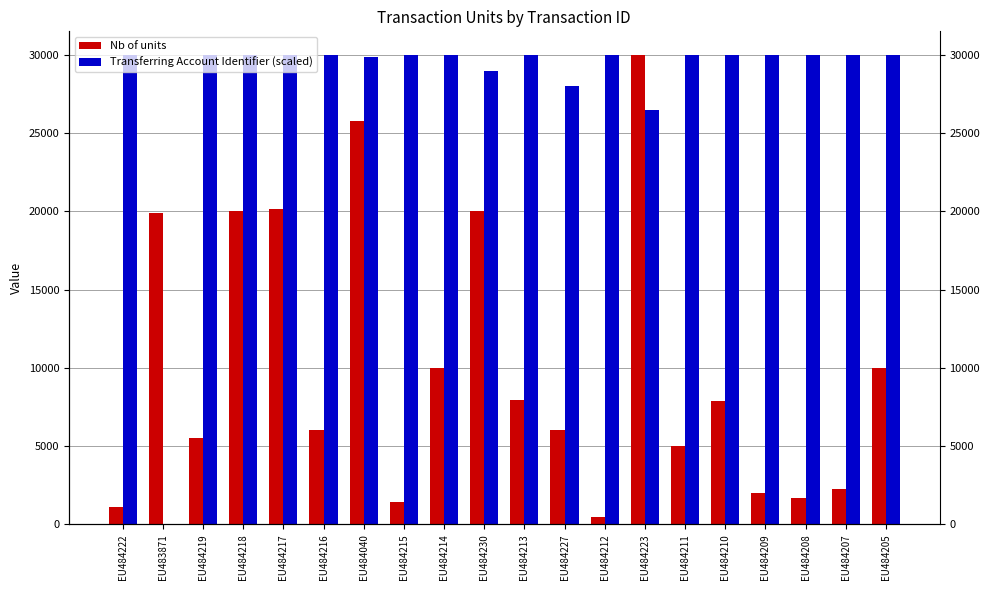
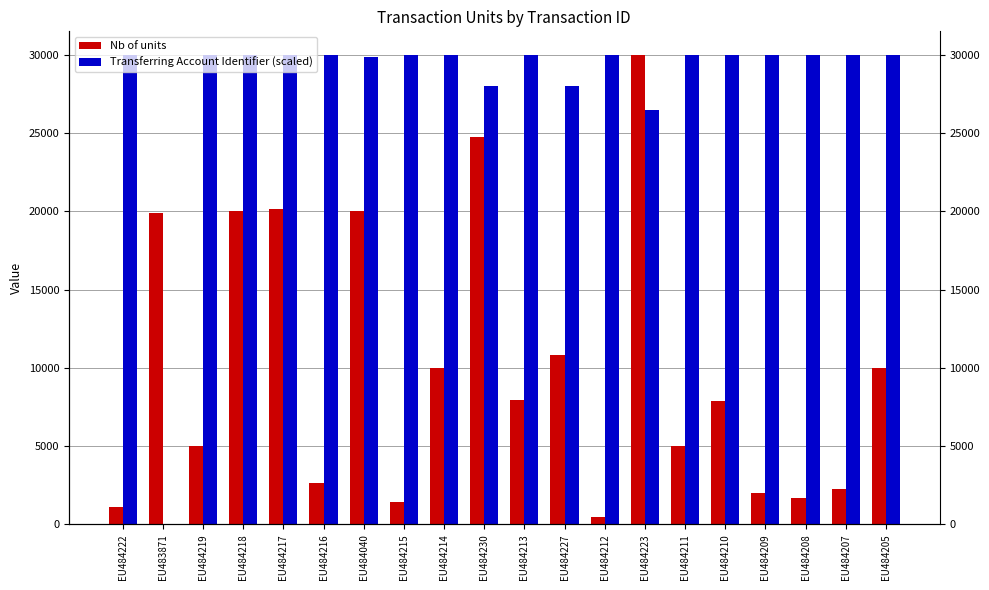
  {
    "Nb of units": {
      "EU484222": 1100,
      "EU483871": 19900,
-     "EU484219": 5500,
+     "EU484219": 5000,
      "EU484218": 20000,
      "EU484217": 20200,
-     "EU484216": 6000,
-     "EU484040": 25800,
+     "EU484216": 2700,
+     "EU484040": 20000,
      "EU484215": 1400,
      "EU484214": 10000,
-     "EU484230": 20000,
+     "EU484230": 24800,
      "EU484213": 7900,
-     "EU484227": 6000,
+     "EU484227": 10800,
      "EU484212": 500,
      "EU484223": 30000,
      "EU484211": 5000,
      "EU484210": 7900,
      "EU484209": 2000,
      "EU484208": 1700,
      "EU484207": 2300,
      "EU484205": 10000
    },
    "Transferring Account Identifier (scaled)": {
      "EU483871": 0,
      "EU484216": 30000,
      "EU484040": 29800,
      "EU484215": 30000,
      "EU484214": 30000,
-     "EU484230": 28900,
+     "EU484230": 28000,
      "EU484213": 30000,
      "EU484227": 28000,
      "EU484212": 30000,
      "EU484223": 26500,
      "EU484211": 30000,
      "EU484210": 30000,
      "EU484209": 30000,
      "EU484208": 30000,
      "EU484207": 30000,
      "EU484205": 30000
    }
  }
